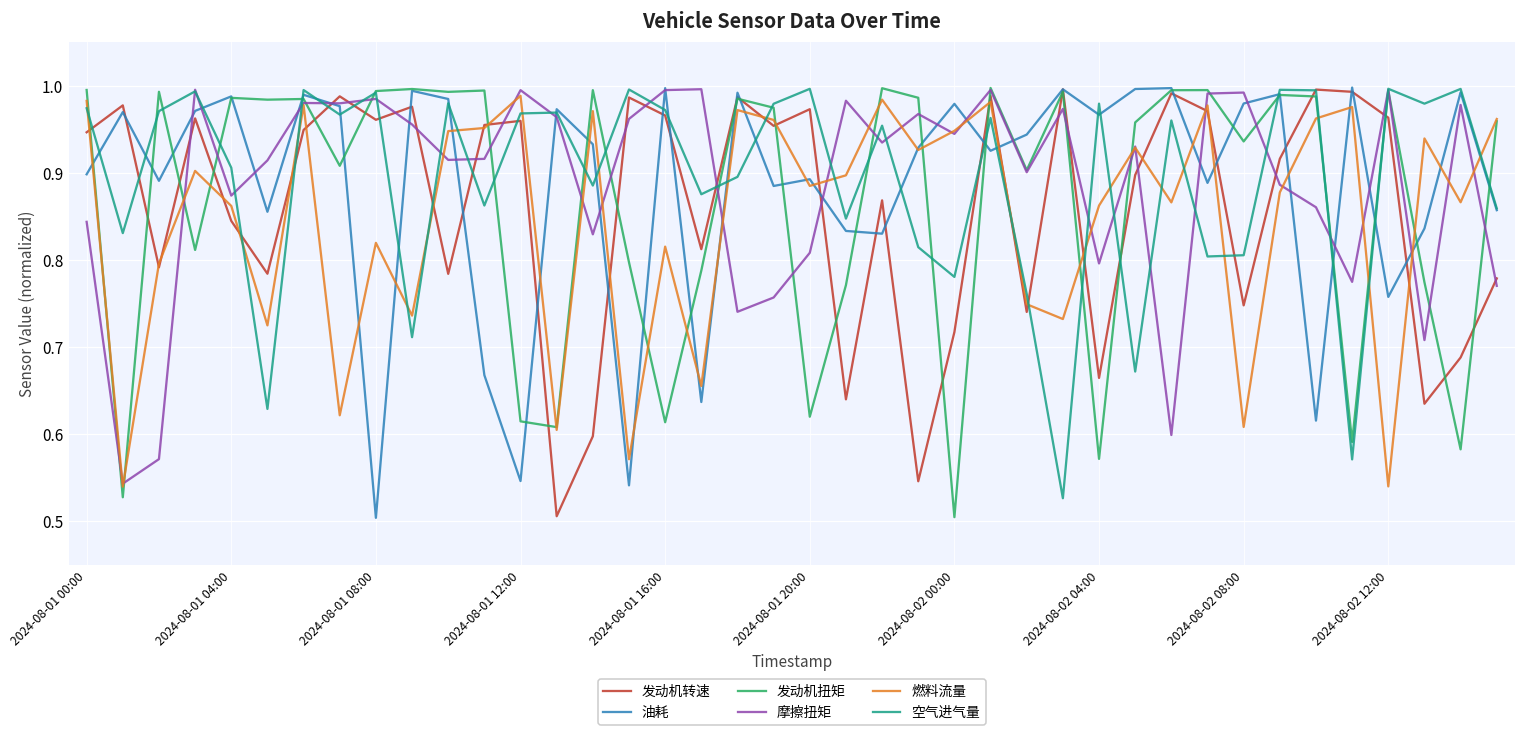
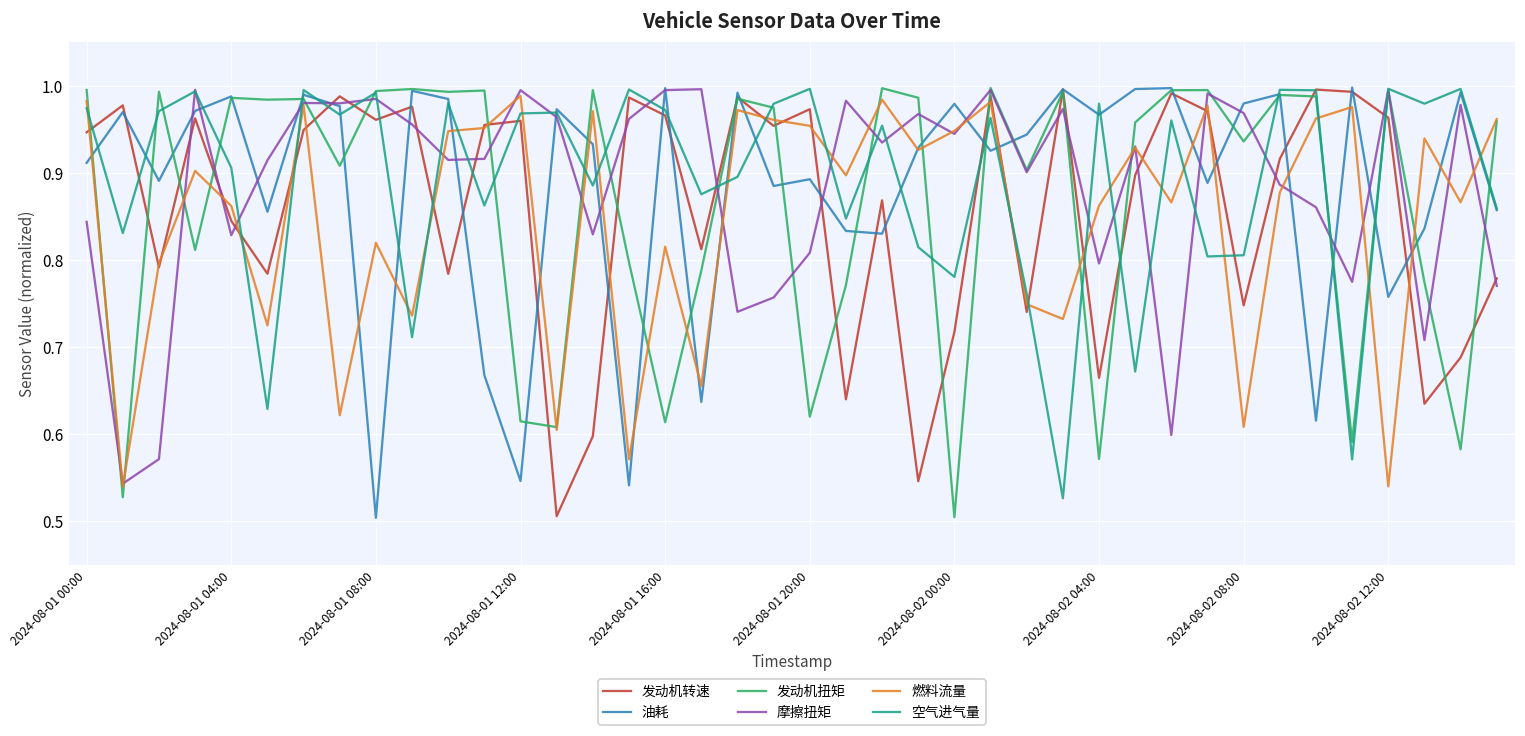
  {
    "发动机转速": {
      "2024-08-01 00:00": 0.95,
      "2024-08-01 04:00": 0.84,
      "2024-08-01 08:00": 0.96,
      "2024-08-01 12:00": 0.96,
      "2024-08-01 16:00": 0.97,
      "2024-08-01 20:00": 0.97,
      "2024-08-02 00:00": 0.72,
      "2024-08-02 04:00": 0.66,
      "2024-08-02 08:00": 0.75,
      "2024-08-02 12:00": 0.96
    },
    "油耗": {
-     "2024-08-01 00:00": 0.90,
+     "2024-08-01 00:00": 0.91,
      "2024-08-01 08:00": 0.50,
      "2024-08-01 12:00": 0.55,
      "2024-08-01 20:00": 0.89,
      "2024-08-02 00:00": 0.98,
      "2024-08-02 04:00": 0.97,
      "2024-08-02 08:00": 0.98,
      "2024-08-02 12:00": 0.76
    },
    "摩擦扭矩": {
      "2024-08-01 00:00": 0.84,
-     "2024-08-01 04:00": 0.87,
+     "2024-08-01 04:00": 0.83,
      "2024-08-01 08:00": 0.98,
      "2024-08-01 12:00": 1.00,
      "2024-08-01 20:00": 0.81,
      "2024-08-02 00:00": 0.94,
      "2024-08-02 04:00": 0.80,
-     "2024-08-02 08:00": 0.99
+     "2024-08-02 08:00": 0.97
    },
    "燃料流量": {
      "2024-08-01 00:00": 0.98,
      "2024-08-01 04:00": 0.86,
      "2024-08-01 08:00": 0.82,
      "2024-08-01 12:00": 0.99,
      "2024-08-01 16:00": 0.82,
-     "2024-08-01 20:00": 0.89,
+     "2024-08-01 20:00": 0.95,
      "2024-08-02 00:00": 0.95,
      "2024-08-02 04:00": 0.86,
      "2024-08-02 08:00": 0.61,
      "2024-08-02 12:00": 0.54
    }
  }
